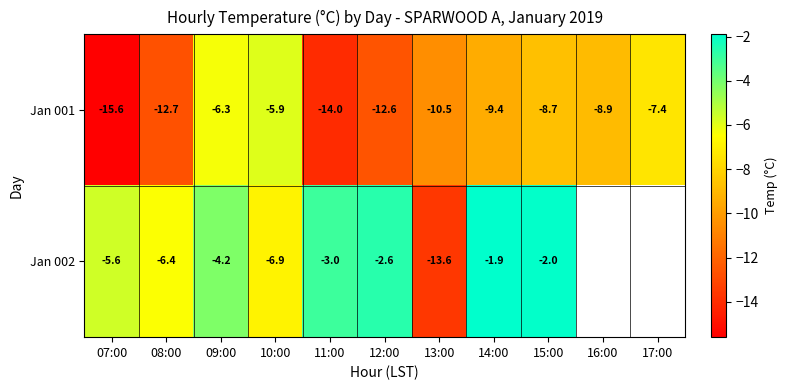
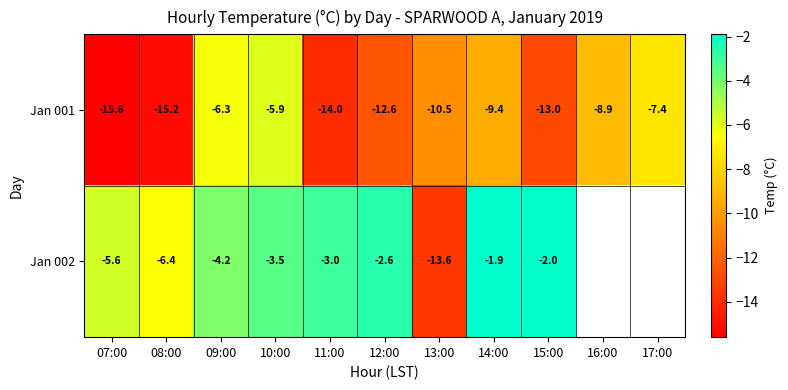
  {
    "Jan 001": {
      "07:00": -15.6,
-     "08:00": -12.7,
+     "08:00": -15.2,
      "09:00": -6.3,
      "10:00": -5.9,
      "11:00": -14.0,
      "12:00": -12.6,
      "13:00": -10.5,
      "14:00": -9.4,
-     "15:00": -8.7,
+     "15:00": -13.0,
      "16:00": -8.9,
      "17:00": -7.4
    },
    "Jan 002": {
      "07:00": -5.6,
      "08:00": -6.4,
      "09:00": -4.2,
-     "10:00": -6.9,
+     "10:00": -3.5,
      "11:00": -3.0,
      "12:00": -2.6,
      "13:00": -13.6,
      "14:00": -1.9,
      "15:00": -2.0
    }
  }
